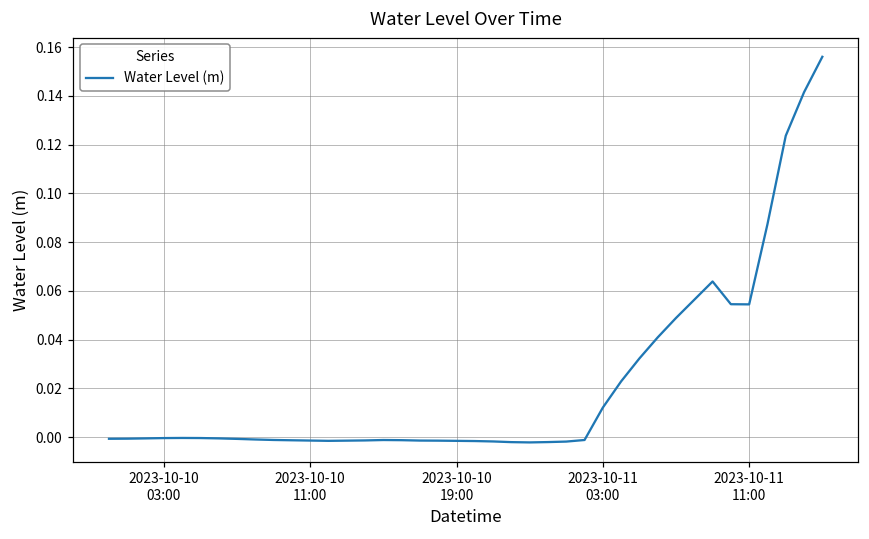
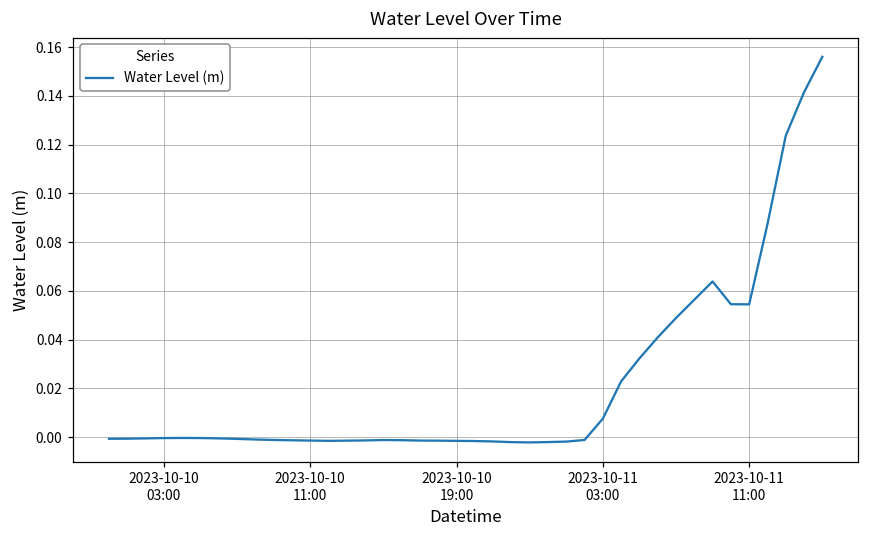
  {
    "2023-10-10 03:00": 0.000,
    "2023-10-10 11:00": -0.001,
    "2023-10-10 19:00": -0.002,
-   "2023-10-11 03:00": 0.012,
+   "2023-10-11 03:00": 0.008,
    "2023-10-11 11:00": 0.054
  }
